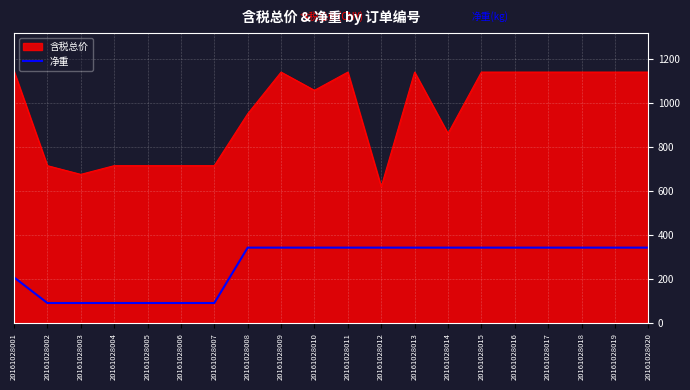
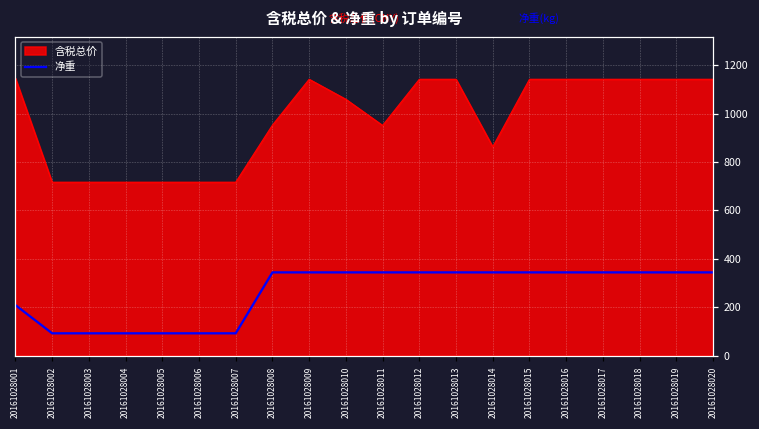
  {
    "含税总价": {
      "20161028001": 1150,
      "20161028002": 720,
-     "20161028003": 680,
+     "20161028003": 720,
      "20161028004": 720,
      "20161028005": 720,
      "20161028006": 720,
      "20161028007": 720,
      "20161028008": 950,
      "20161028009": 1140,
      "20161028010": 1060,
-     "20161028011": 1140,
-     "20161028012": 620,
+     "20161028011": 950,
+     "20161028012": 1140,
      "20161028013": 1140,
      "20161028014": 860,
      "20161028015": 1140,
      "20161028016": 1140,
      "20161028017": 1140,
      "20161028018": 1140,
      "20161028019": 1140,
      "20161028020": 1140
    },
    "净重": {
      "20161028001": 210,
      "20161028002": 90,
      "20161028003": 90,
      "20161028004": 90,
      "20161028005": 90,
      "20161028006": 90,
      "20161028007": 90,
      "20161028008": 340,
      "20161028009": 340,
      "20161028010": 340,
      "20161028011": 340,
      "20161028012": 340,
      "20161028013": 340,
      "20161028014": 340,
      "20161028015": 340,
      "20161028016": 340,
      "20161028017": 340,
      "20161028018": 340,
      "20161028019": 340,
      "20161028020": 340
    }
  }
